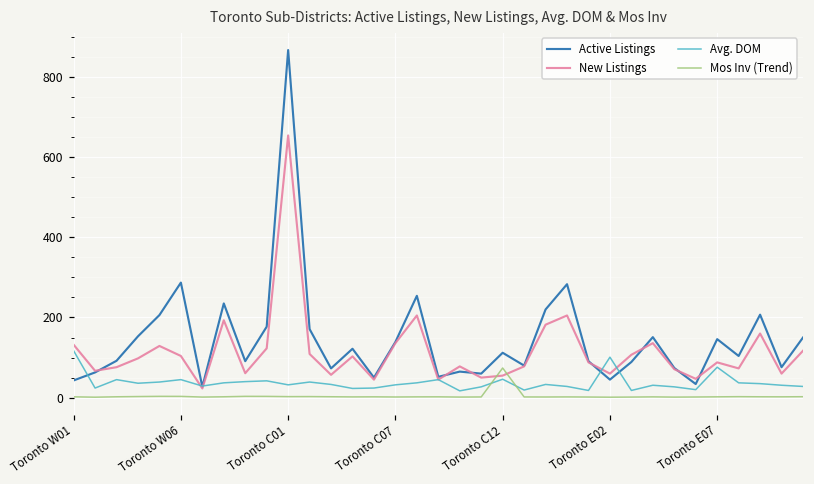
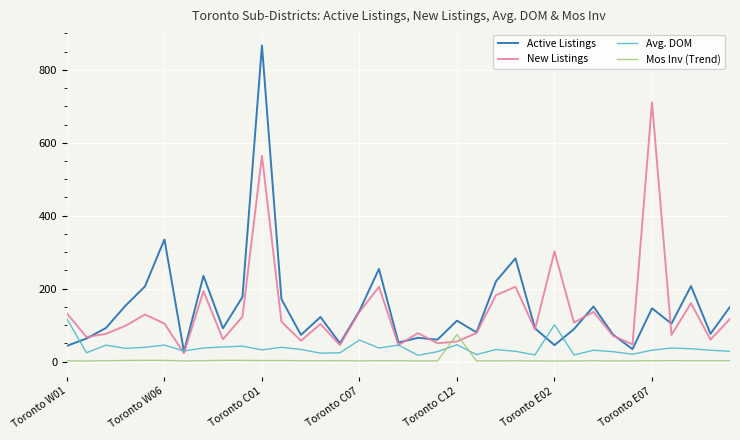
  {
    "Active Listings": {
      "Toronto W01": 40,
-     "Toronto W06": 290,
+     "Toronto W06": 340,
      "Toronto C01": 870,
      "Toronto C12": 110,
      "Toronto E02": 50,
      "Toronto E07": 150
    },
    "New Listings": {
      "Toronto W01": 130,
      "Toronto W06": 100,
-     "Toronto C01": 650,
+     "Toronto C01": 560,
      "Toronto C12": 60,
-     "Toronto E02": 60,
-     "Toronto E07": 90
+     "Toronto E02": 300,
+     "Toronto E07": 710
    },
    "Avg. DOM": {
      "Toronto W01": 120,
      "Toronto W06": 50,
      "Toronto C01": 30,
-     "Toronto C07": 30,
+     "Toronto C07": 60,
      "Toronto C12": 50,
      "Toronto E02": 100,
-     "Toronto E07": 80
+     "Toronto E07": 30
    },
    "Mos Inv (Trend)": {
      "Toronto W01": 0,
      "Toronto W06": 0,
      "Toronto C01": 0,
      "Toronto C07": 0,
      "Toronto C12": 70,
      "Toronto E02": 0,
      "Toronto E07": 0
    }
  }
